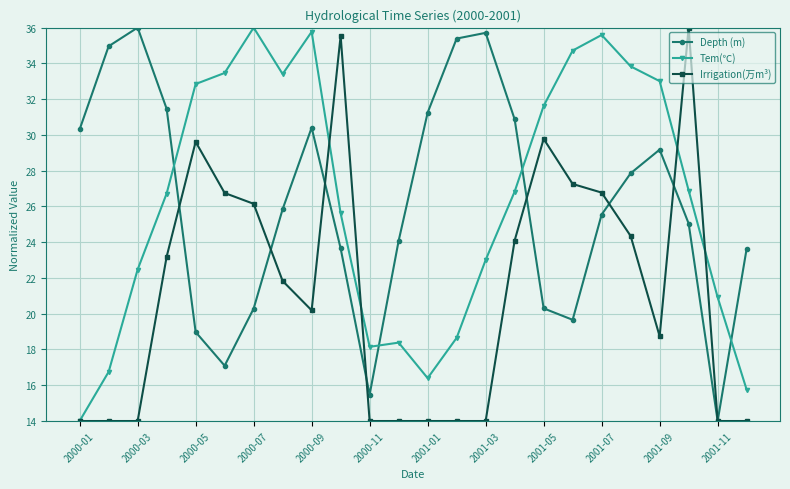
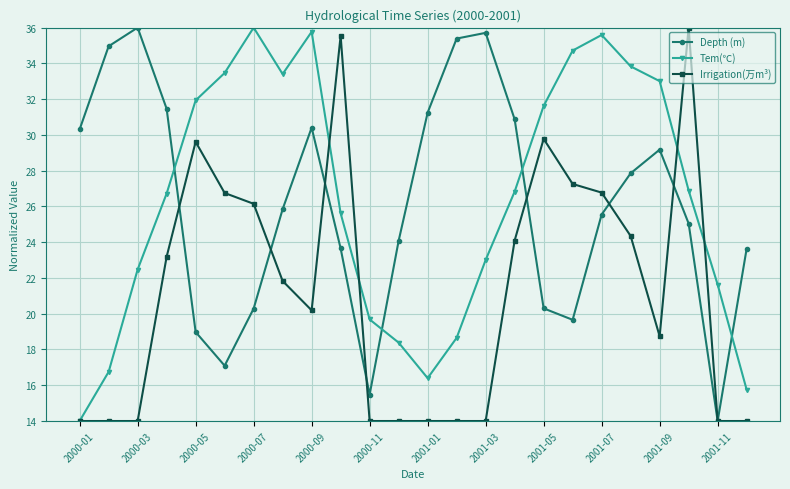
  {
    "Tem(℃)": {
      "2000-03": 22.5,
-     "2000-05": 32.8,
+     "2000-05": 31.9,
      "2000-07": 36.0,
      "2000-09": 35.8,
-     "2000-11": 18.1,
+     "2000-11": 19.7,
      "2001-01": 16.4,
      "2001-03": 23.0,
      "2001-05": 31.6,
      "2001-07": 35.6,
      "2001-09": 33.0,
-     "2001-11": 20.9
+     "2001-11": 21.6
    }
  }
